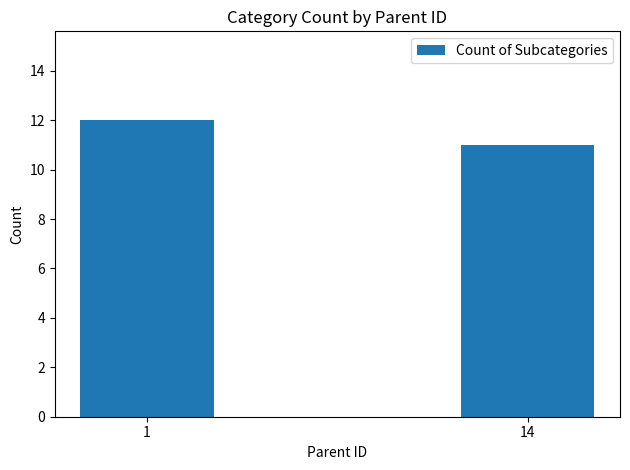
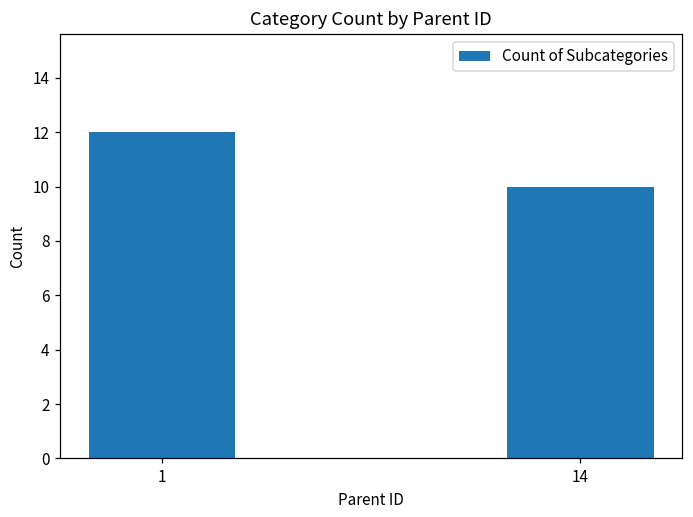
  {
    "1": 12,
-   "14": 11
+   "14": 10
  }
